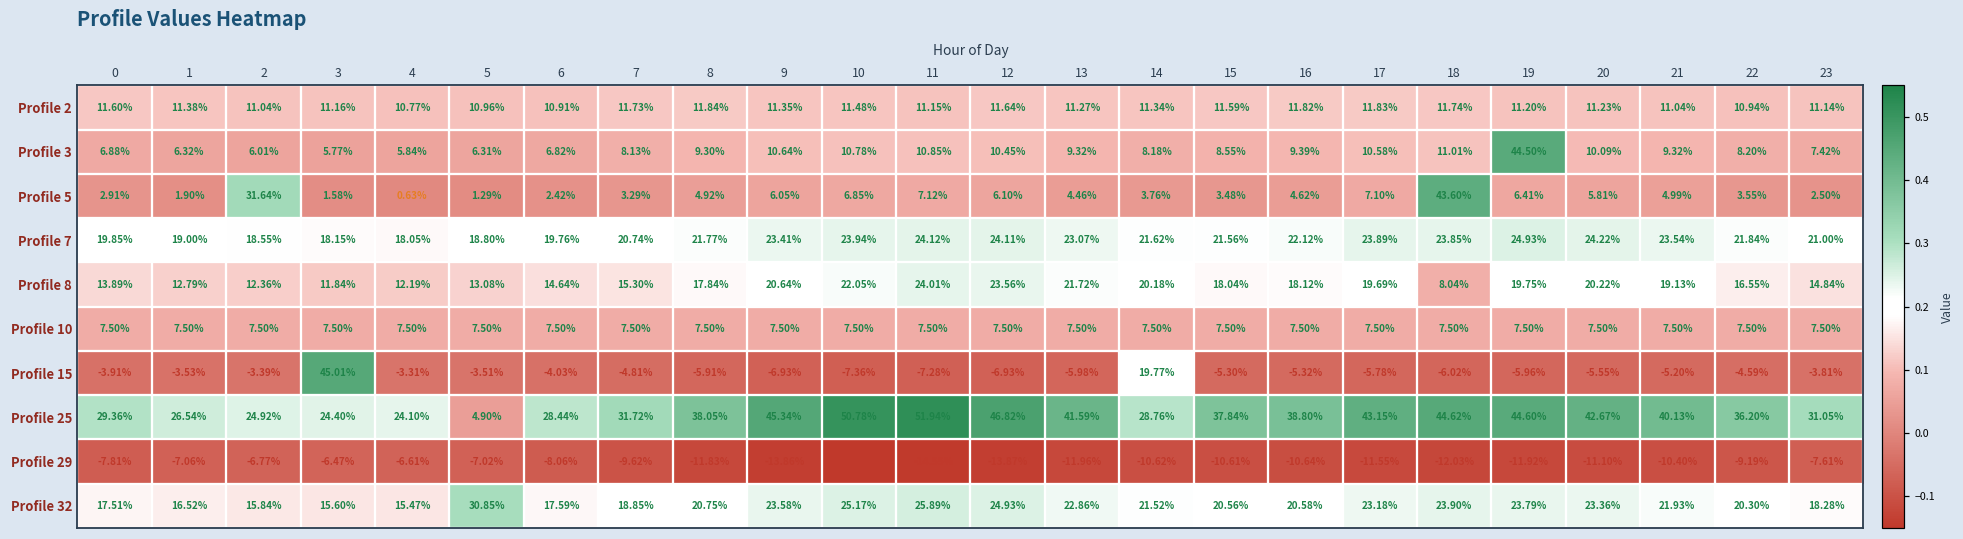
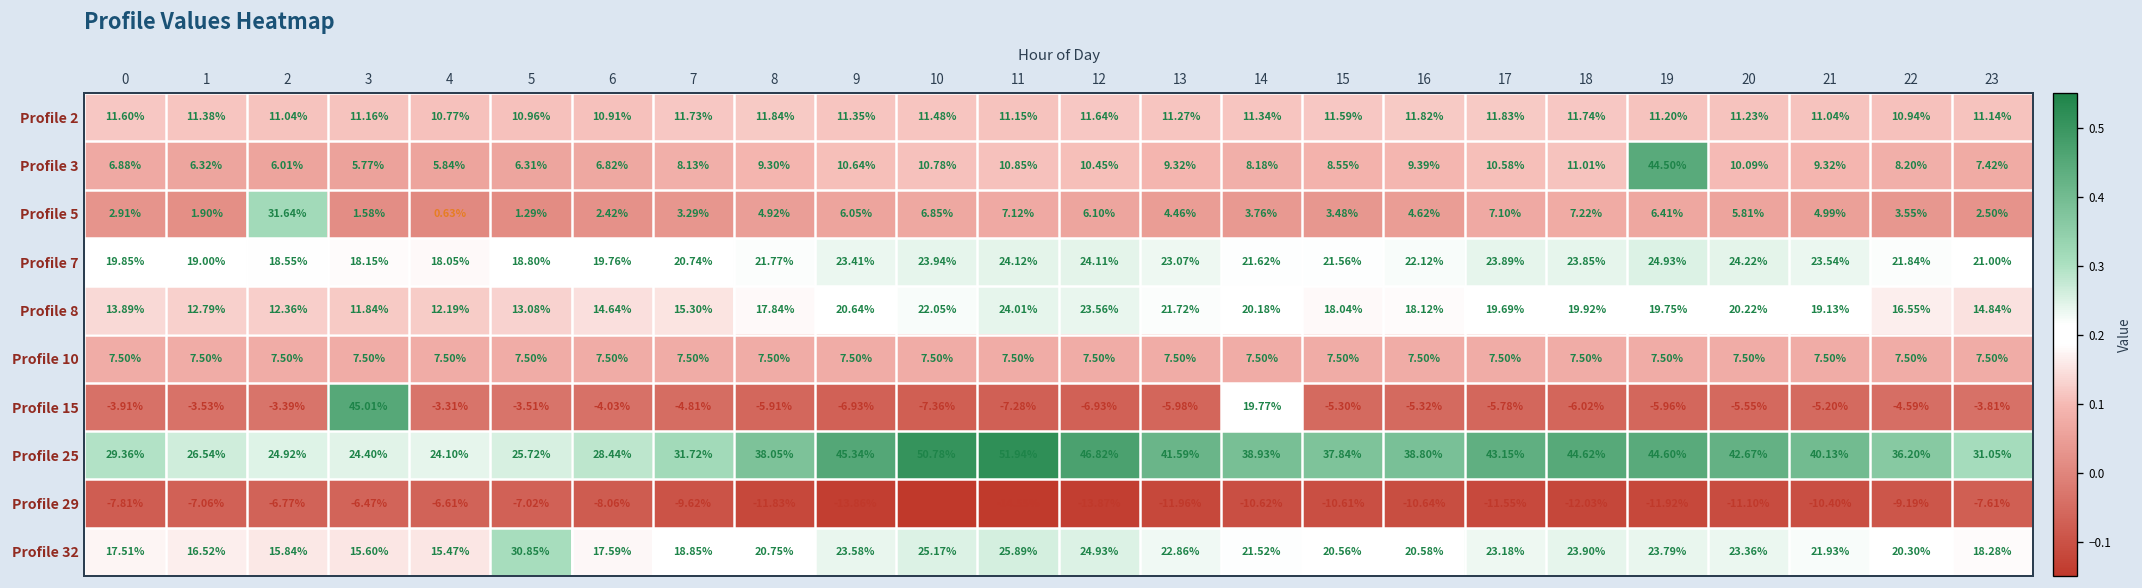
  {
    "Profile 5": {
      "0": "2.91%",
      "1": "1.90%",
      "2": "31.64%",
      "3": "1.58%",
      "4": "0.63%",
      "5": "1.29%",
      "6": "2.42%",
      "7": "3.29%",
      "8": "4.92%",
      "9": "6.05%",
      "10": "6.85%",
      "11": "7.12%",
      "12": "6.10%",
      "13": "4.46%",
      "14": "3.76%",
      "15": "3.48%",
      "16": "4.62%",
      "17": "7.10%",
-     "18": "43.60%",
+     "18": "7.22%",
      "19": "6.41%",
      "20": "5.81%",
      "21": "4.99%",
      "22": "3.55%",
      "23": "2.50%"
    },
    "Profile 8": {
      "0": "13.89%",
      "1": "12.79%",
      "2": "12.36%",
      "3": "11.84%",
      "4": "12.19%",
      "5": "13.08%",
      "6": "14.64%",
      "7": "15.30%",
      "8": "17.84%",
      "9": "20.64%",
      "10": "22.05%",
      "11": "24.01%",
      "12": "23.56%",
      "13": "21.72%",
      "14": "20.18%",
      "15": "18.04%",
      "16": "18.12%",
      "17": "19.69%",
-     "18": "8.04%",
+     "18": "19.92%",
      "19": "19.75%",
      "20": "20.22%",
      "21": "19.13%",
      "22": "16.55%",
      "23": "14.84%"
    },
    "Profile 25": {
      "0": "29.36%",
      "1": "26.54%",
      "2": "24.92%",
      "3": "24.40%",
      "4": "24.10%",
-     "5": "4.90%",
+     "5": "25.72%",
      "6": "28.44%",
      "7": "31.72%",
      "8": "38.05%",
      "9": "45.34%",
      "13": "41.59%",
-     "14": "28.76%",
+     "14": "38.93%",
      "15": "37.84%",
      "16": "38.80%",
      "17": "43.15%",
      "18": "44.62%",
      "19": "44.60%",
      "20": "42.67%",
      "21": "40.13%",
      "22": "36.20%",
      "23": "31.05%"
    }
  }
